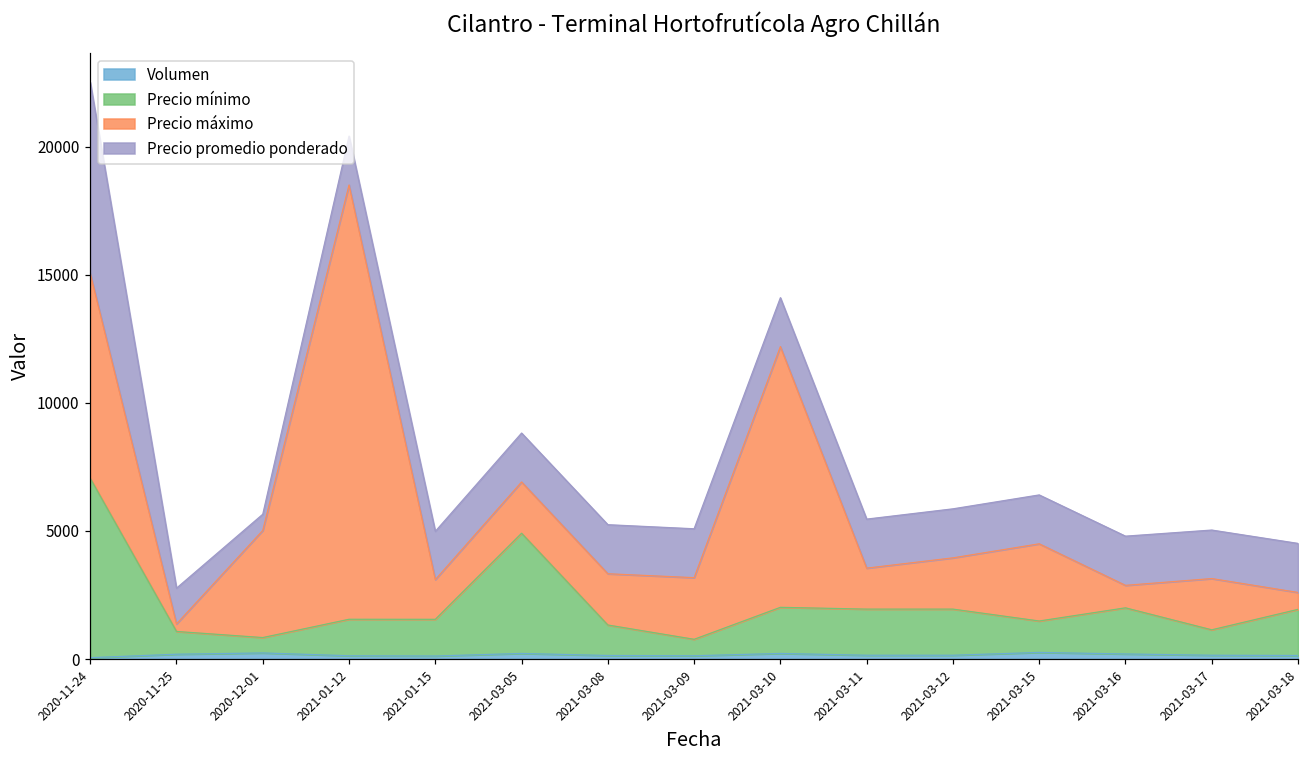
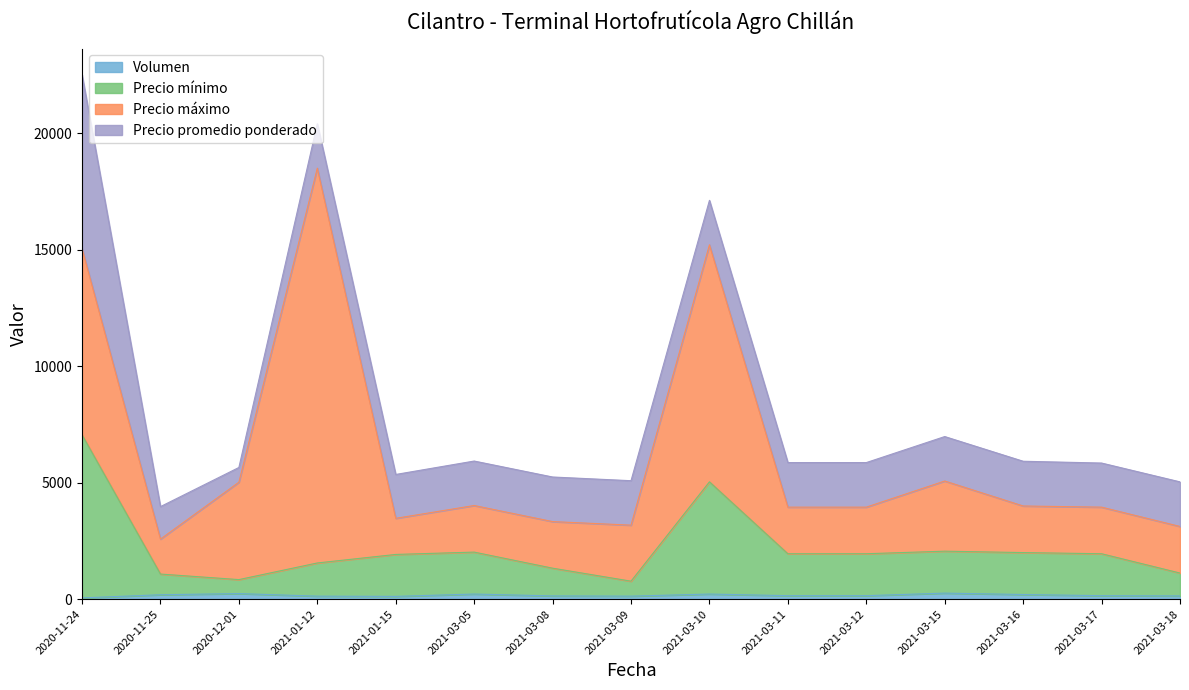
  {
    "Precio mínimo": {
      "2020-11-24": 7000,
      "2020-11-25": 900,
      "2020-12-01": 600,
      "2021-01-12": 1400,
-     "2021-01-15": 1400,
-     "2021-03-05": 4700,
+     "2021-01-15": 1800,
+     "2021-03-05": 1800,
      "2021-03-08": 1200,
      "2021-03-09": 600,
-     "2021-03-10": 1800,
+     "2021-03-10": 4800,
      "2021-03-11": 1800,
      "2021-03-12": 1800,
-     "2021-03-15": 1200,
+     "2021-03-15": 1800,
      "2021-03-16": 1800,
-     "2021-03-17": 1000,
-     "2021-03-18": 1800
+     "2021-03-17": 1800,
+     "2021-03-18": 1000
    },
    "Precio máximo": {
      "2020-11-24": 8000,
-     "2020-11-25": 300,
+     "2020-11-25": 1500,
      "2020-12-01": 4200,
      "2021-01-12": 16900,
      "2021-01-15": 1600,
      "2021-03-05": 2000,
      "2021-03-08": 2000,
      "2021-03-09": 2400,
      "2021-03-10": 10200,
-     "2021-03-11": 1600,
+     "2021-03-11": 2000,
      "2021-03-12": 2000,
      "2021-03-15": 3000,
-     "2021-03-16": 900,
+     "2021-03-16": 2000,
      "2021-03-17": 2000,
-     "2021-03-18": 700
+     "2021-03-18": 2000
    }
  }
